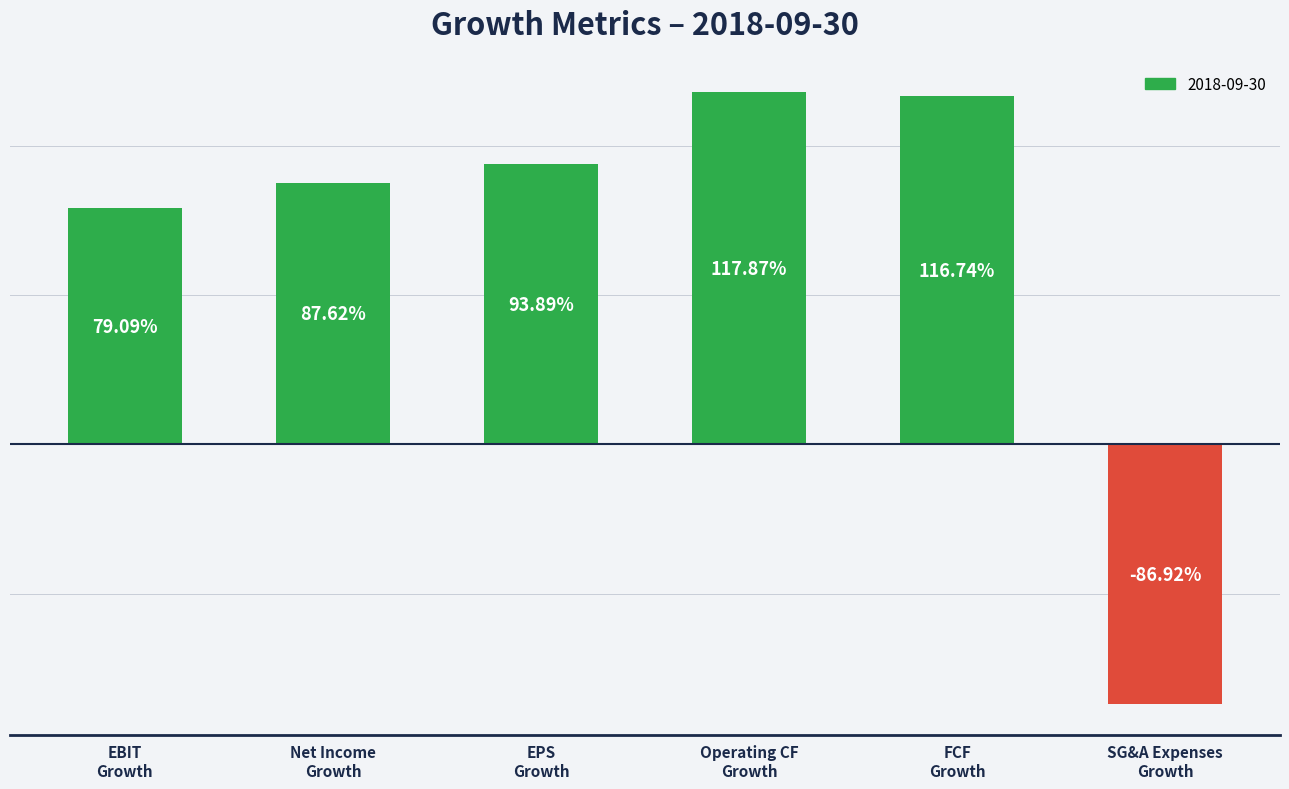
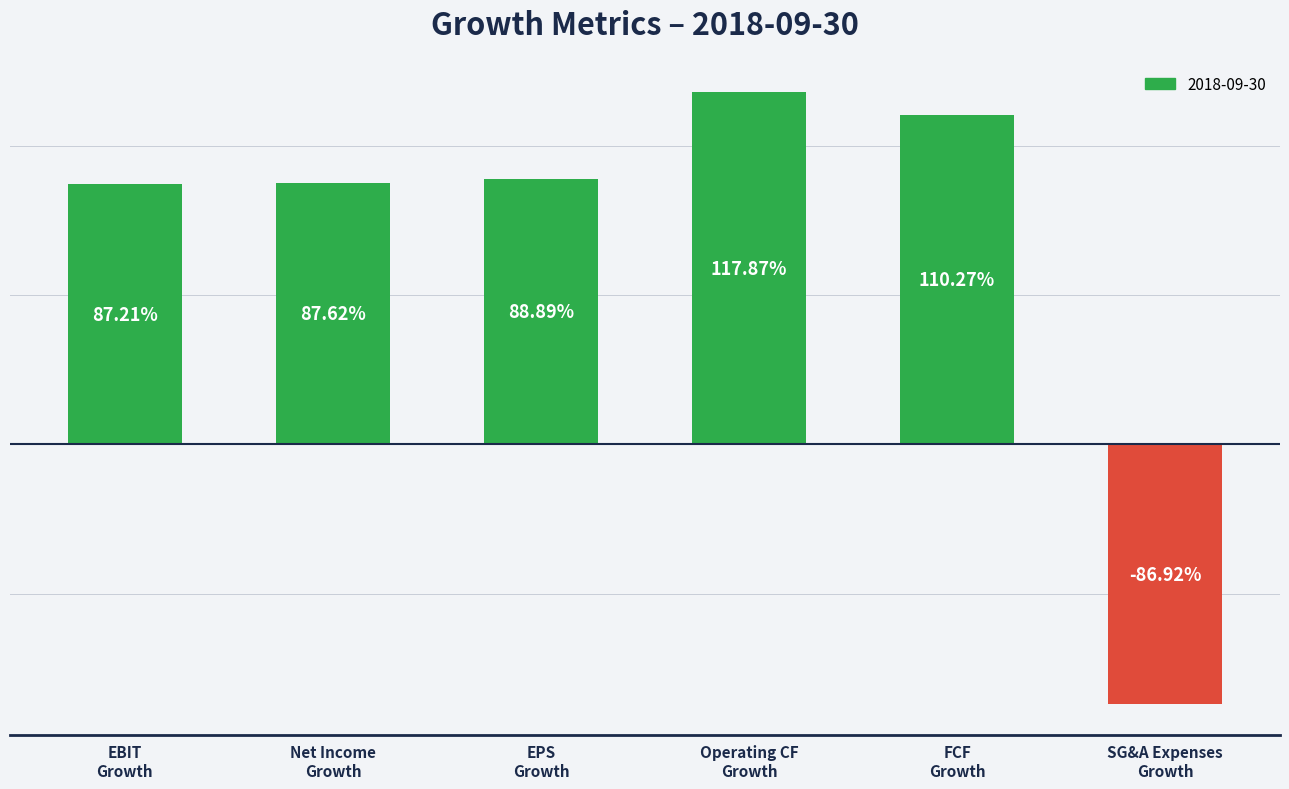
  {
-   "EBIT Growth": "79.09%",
+   "EBIT Growth": "87.21%",
    "Net Income Growth": "87.62%",
-   "EPS Growth": "93.89%",
+   "EPS Growth": "88.89%",
    "Operating CF Growth": "117.87%",
-   "FCF Growth": "116.74%",
+   "FCF Growth": "110.27%",
    "SG&A Expenses Growth": "-86.92%"
  }
